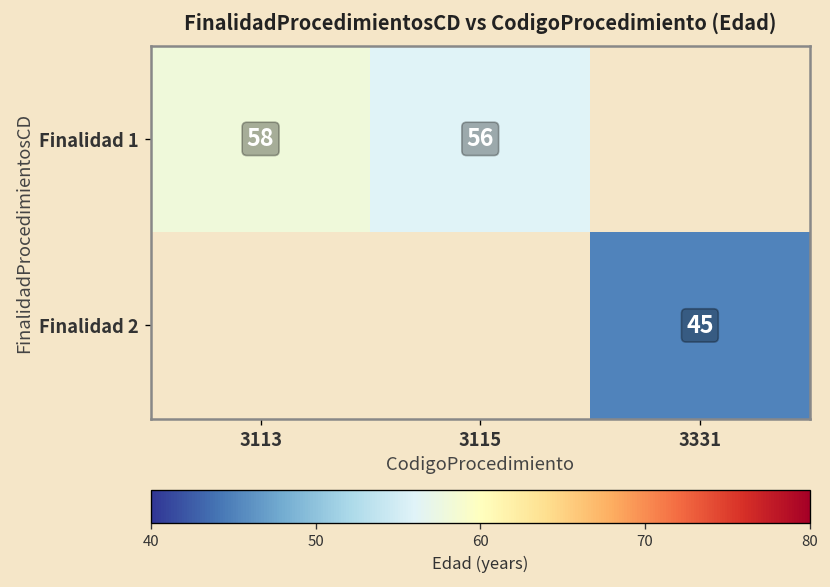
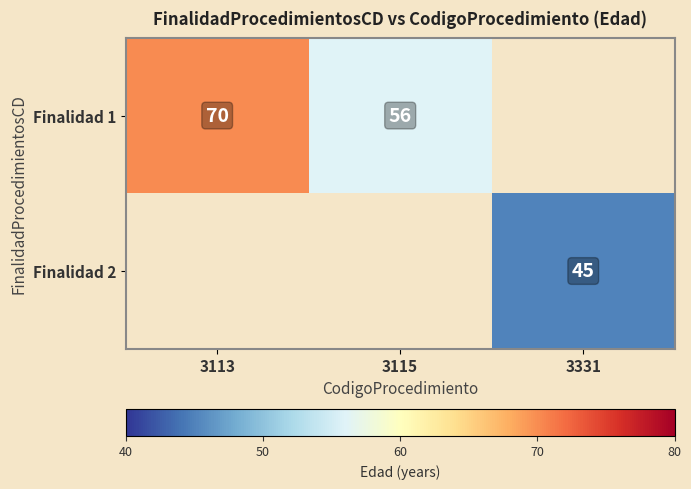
  {
    "Finalidad 1": {
-     "3113": 58
+     "3113": 70
    }
  }
